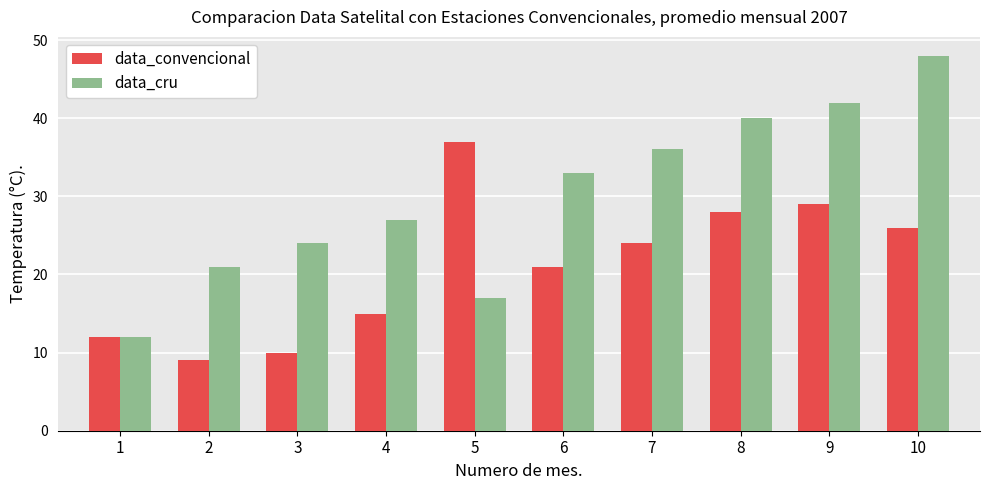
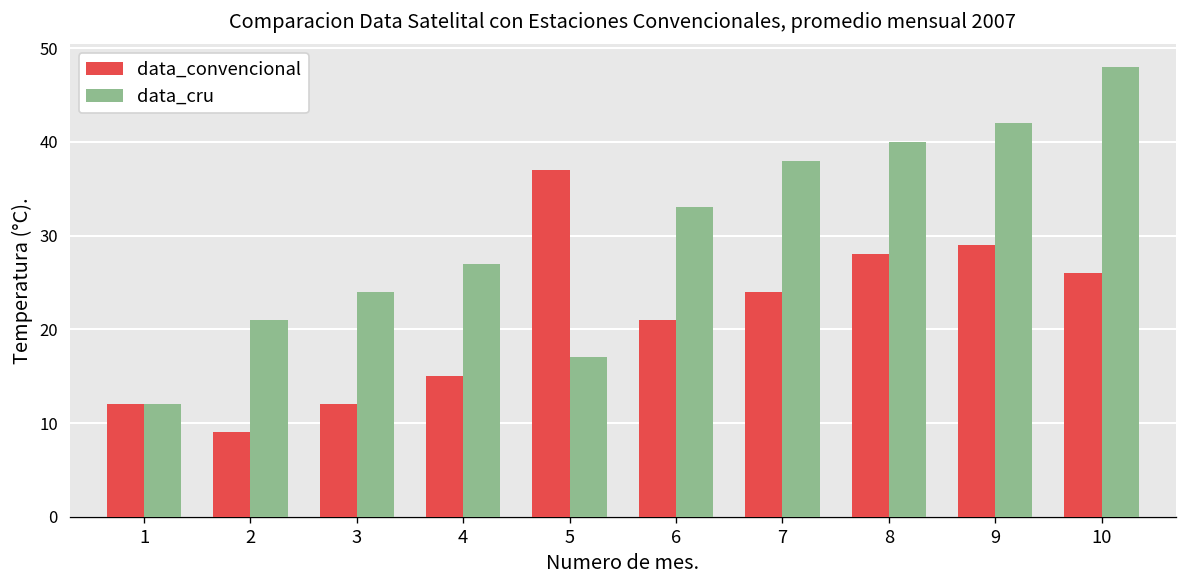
  {
    "data_convencional": {
      "1": 12,
      "2": 9,
-     "3": 10,
+     "3": 12,
      "4": 15,
      "5": 37,
      "6": 21,
      "7": 24,
      "8": 28,
      "9": 29,
      "10": 26
    },
    "data_cru": {
      "1": 12,
      "2": 21,
      "3": 24,
      "4": 27,
      "5": 17,
      "6": 33,
-     "7": 36,
+     "7": 38,
      "8": 40,
      "9": 42,
      "10": 48
    }
  }
